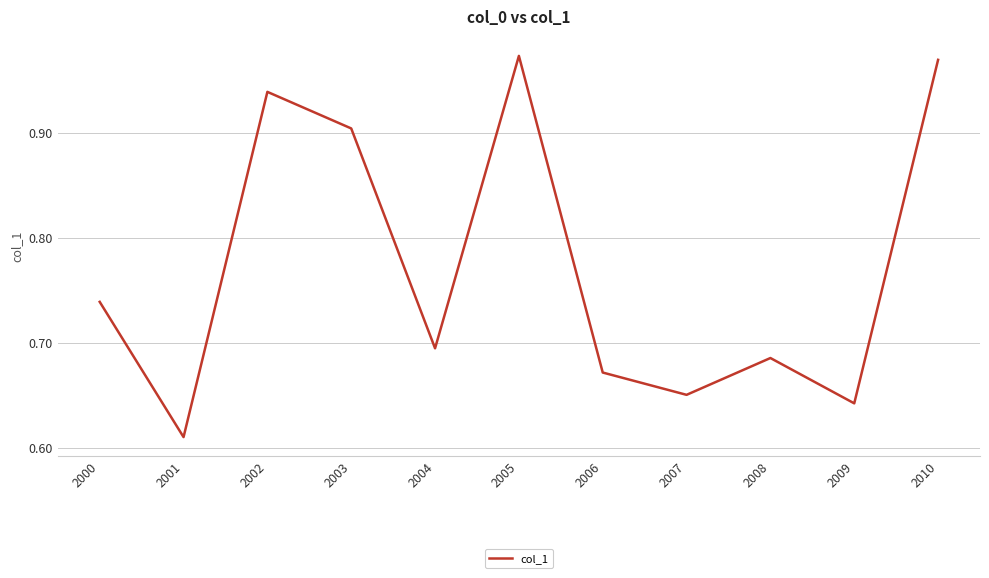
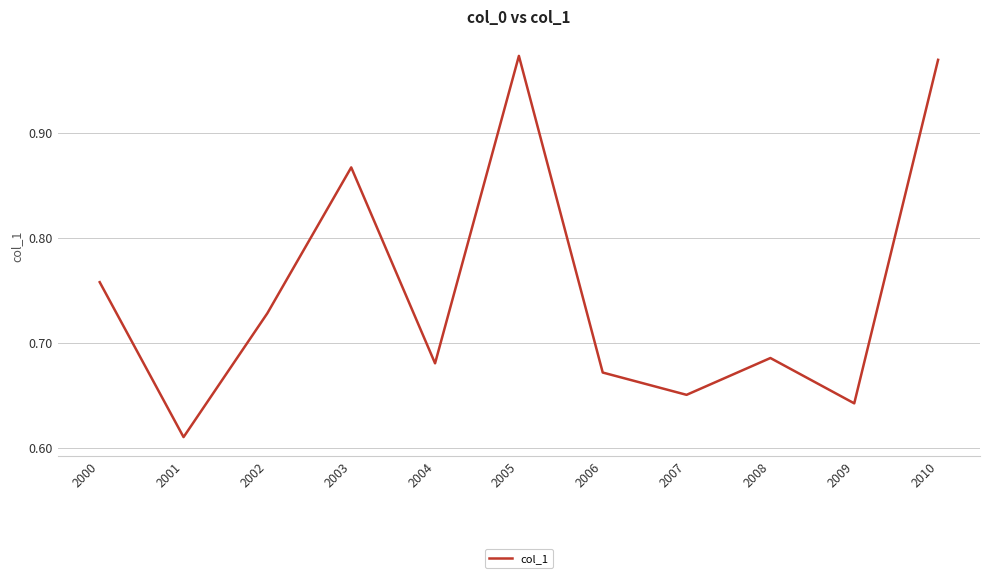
  {
-   "2000": 0.739,
+   "2000": 0.758,
    "2001": 0.610,
-   "2002": 0.939,
-   "2003": 0.904,
-   "2004": 0.695,
+   "2002": 0.728,
+   "2003": 0.867,
+   "2004": 0.681,
    "2005": 0.973,
    "2006": 0.672,
    "2007": 0.651,
    "2008": 0.686,
    "2009": 0.643,
    "2010": 0.970
  }
